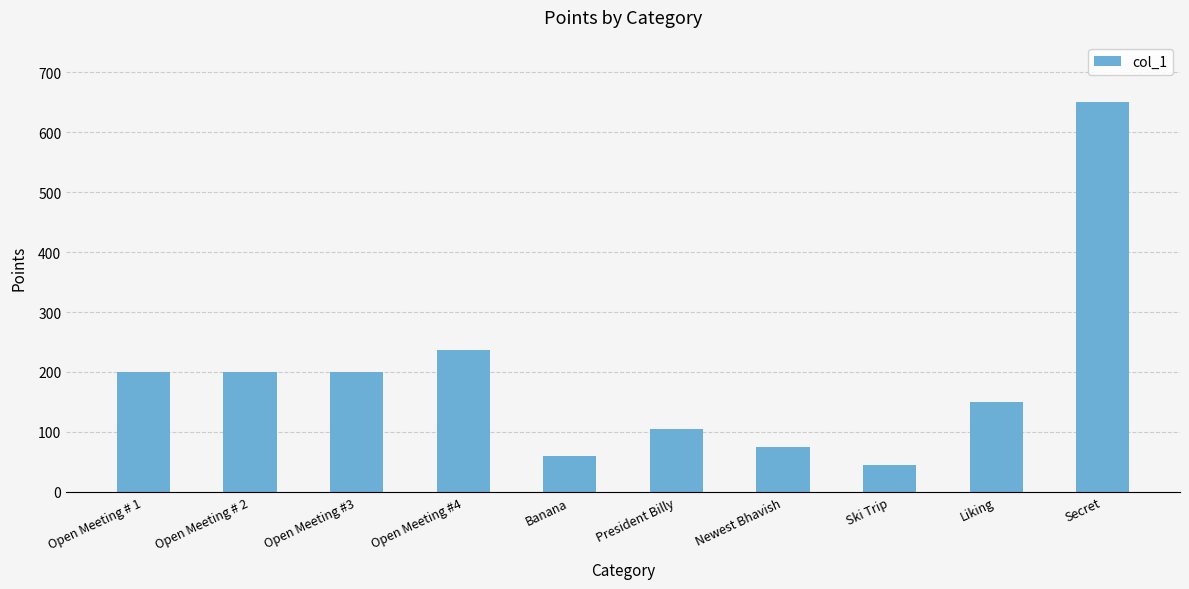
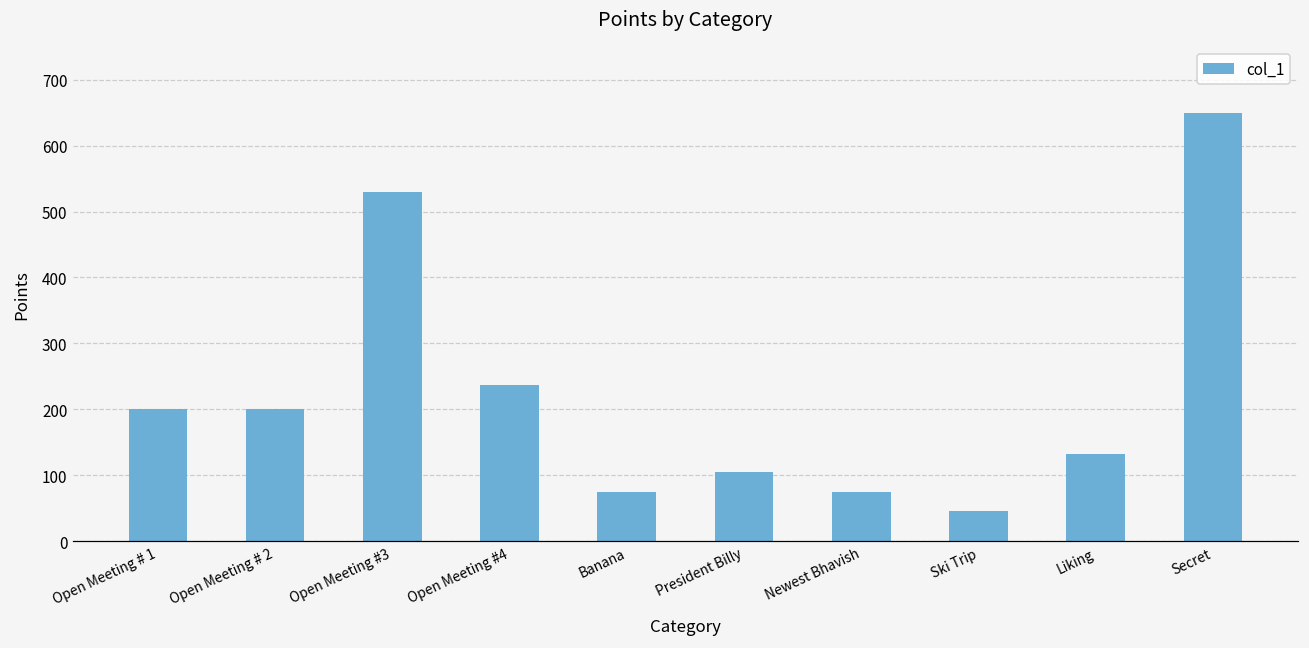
  {
    "Open Meeting # 1": 200,
    "Open Meeting # 2": 200,
-   "Open Meeting #3": 200,
+   "Open Meeting #3": 530,
    "Open Meeting #4": 240,
-   "Banana": 60,
+   "Banana": 80,
    "President Billy": 110,
    "Newest Bhavish": 80,
    "Ski Trip": 50,
-   "Liking": 150,
+   "Liking": 130,
    "Secret": 650
  }
